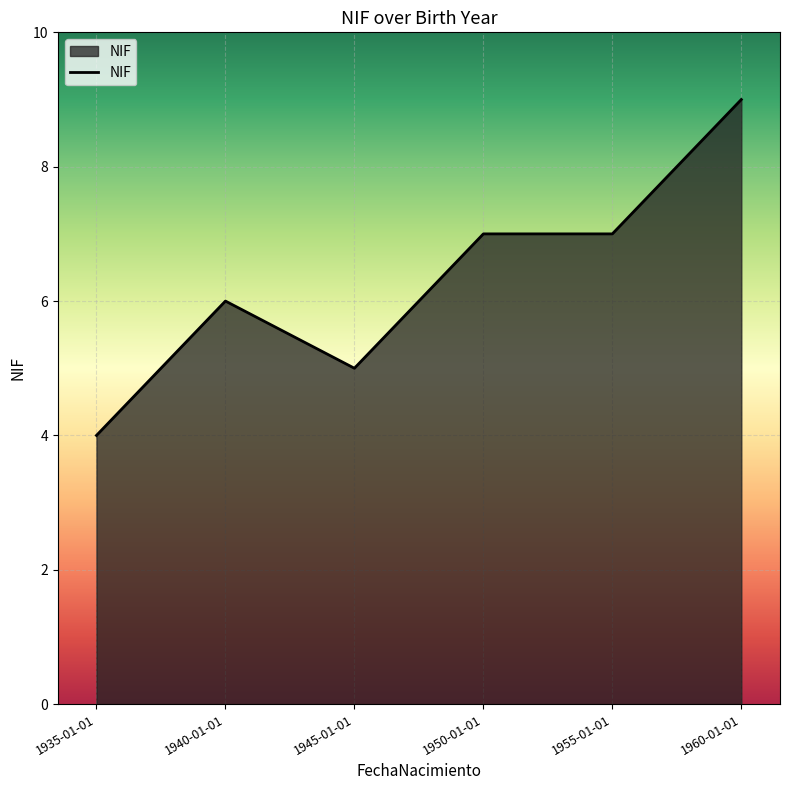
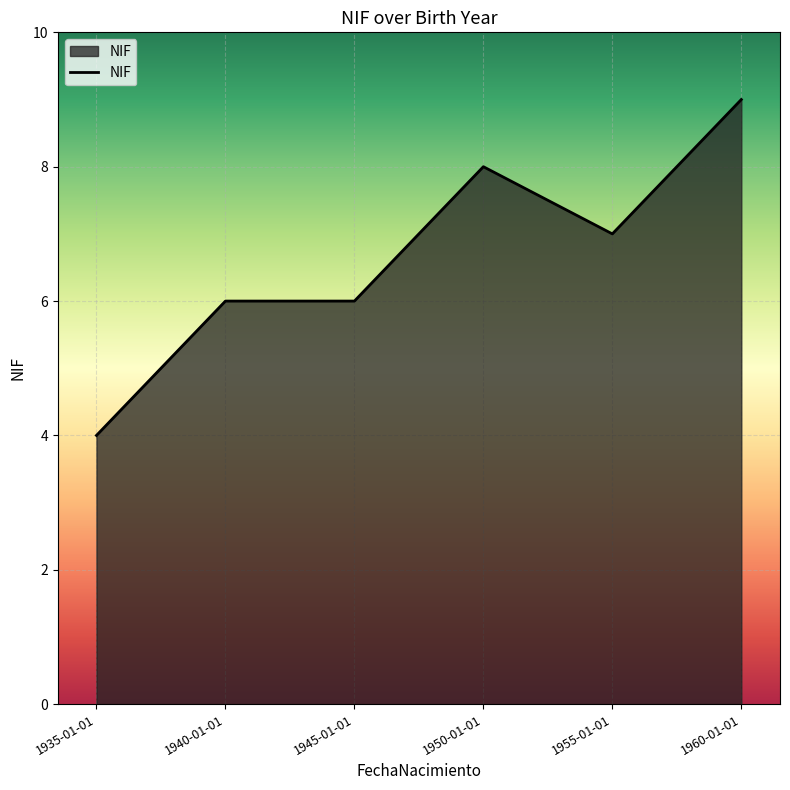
  {
    "1935-01-01": 4,
    "1940-01-01": 6,
-   "1945-01-01": 5,
-   "1950-01-01": 7,
+   "1945-01-01": 6,
+   "1950-01-01": 8,
    "1955-01-01": 7,
    "1960-01-01": 9
  }
